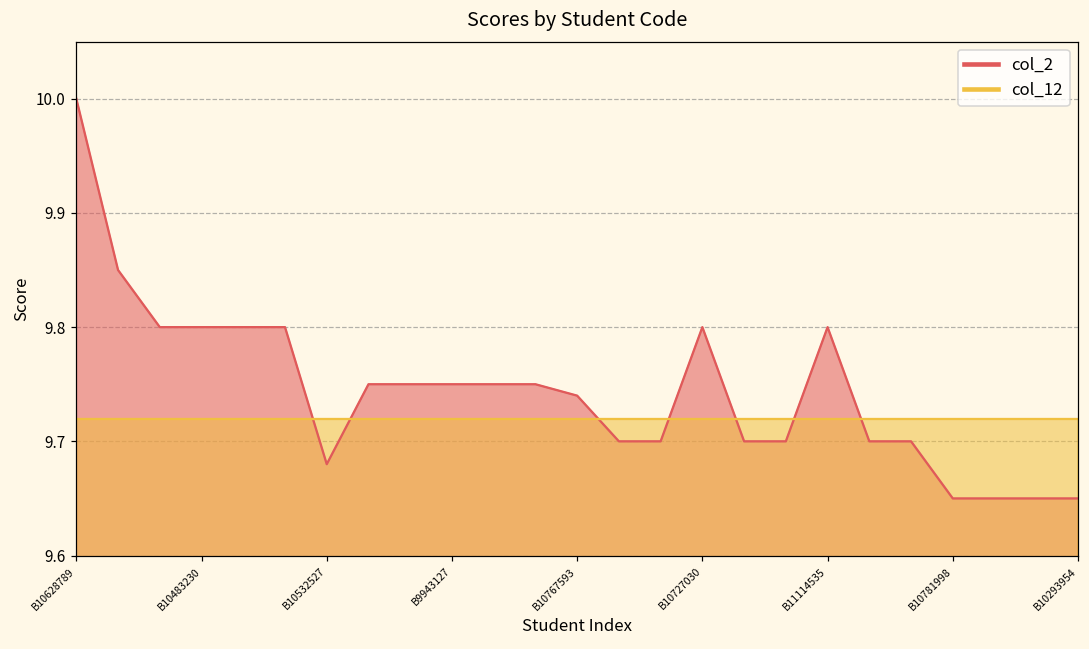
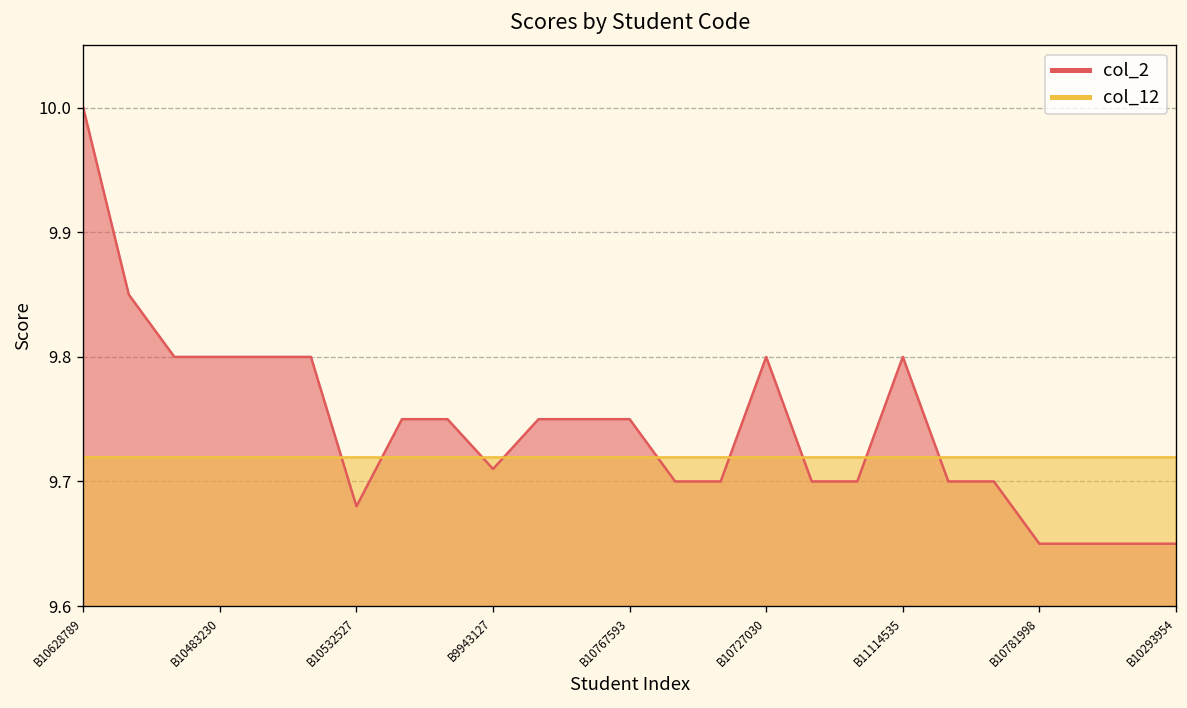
  {
    "col_2": {
      "B10628789": 10.00,
      "B10483230": 9.80,
      "B10532527": 9.68,
-     "B9943127": 9.75,
-     "B10767593": 9.74,
+     "B9943127": 9.71,
+     "B10767593": 9.75,
      "B10727030": 9.80,
      "B11114535": 9.80,
      "B10781998": 9.65,
      "B10293954": 9.65
    },
    "col_12": {
      "B10628789": 9.72,
      "B10483230": 9.72,
      "B10532527": 9.72,
      "B9943127": 9.72,
      "B10767593": 9.72,
      "B10727030": 9.72,
      "B11114535": 9.72,
      "B10781998": 9.72,
      "B10293954": 9.72
    }
  }
